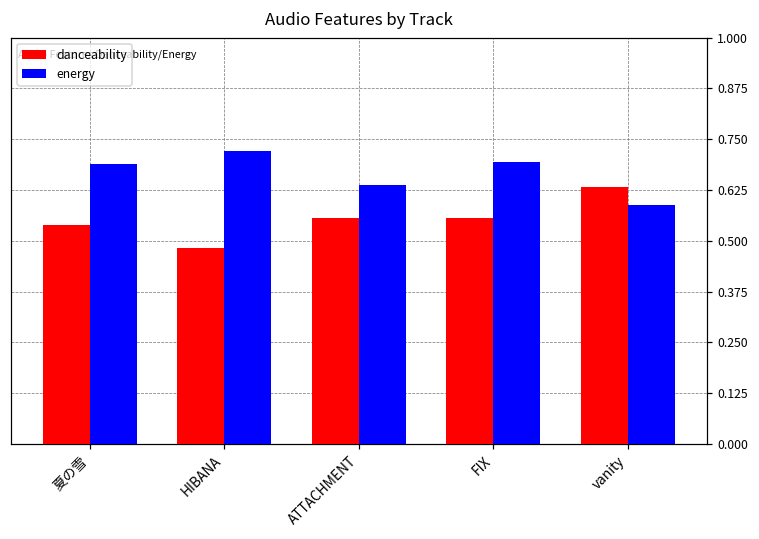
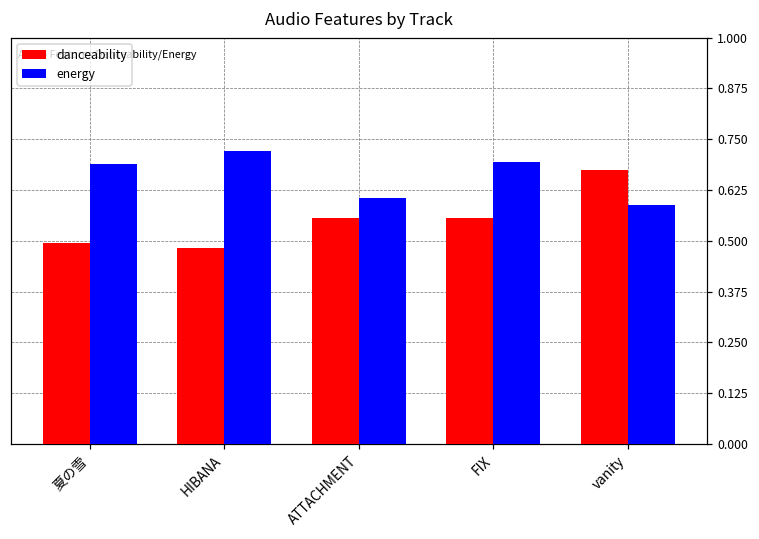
  {
    "danceability": {
-     "夏の雪": 0.54,
+     "夏の雪": 0.50,
      "HIBANA": 0.48,
      "ATTACHMENT": 0.56,
      "FIX": 0.56,
-     "vanity": 0.63
+     "vanity": 0.68
    },
    "energy": {
      "夏の雪": 0.69,
      "HIBANA": 0.72,
-     "ATTACHMENT": 0.64,
+     "ATTACHMENT": 0.61,
      "FIX": 0.69,
      "vanity": 0.59
    }
  }
